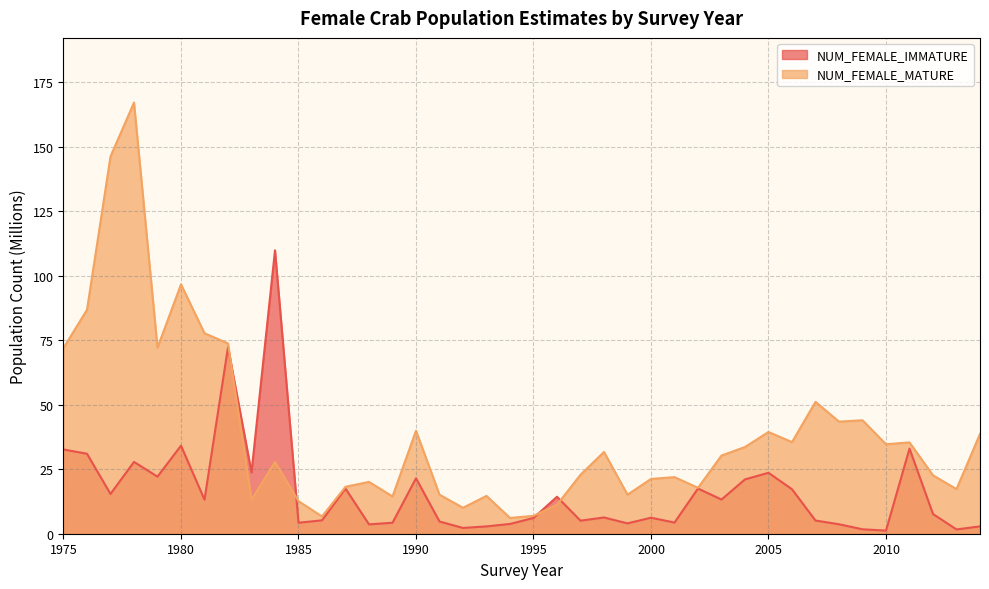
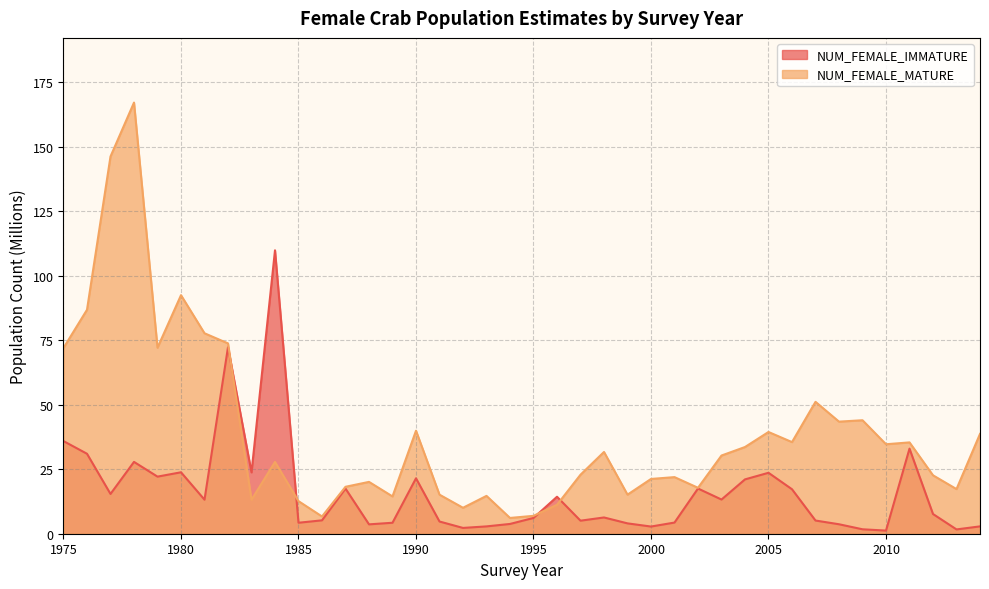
  {
    "NUM_FEMALE_IMMATURE": {
-     "1975": 33,
-     "1980": 34,
+     "1975": 36,
+     "1980": 24,
      "1985": 4,
      "1990": 21,
-     "2000": 6,
+     "2000": 3,
      "2005": 24,
      "2010": 1
    },
    "NUM_FEMALE_MATURE": {
      "1975": 72,
-     "1980": 97,
+     "1980": 92,
      "1985": 13,
      "1990": 40,
      "2000": 21,
      "2005": 39,
      "2010": 35
    }
  }
